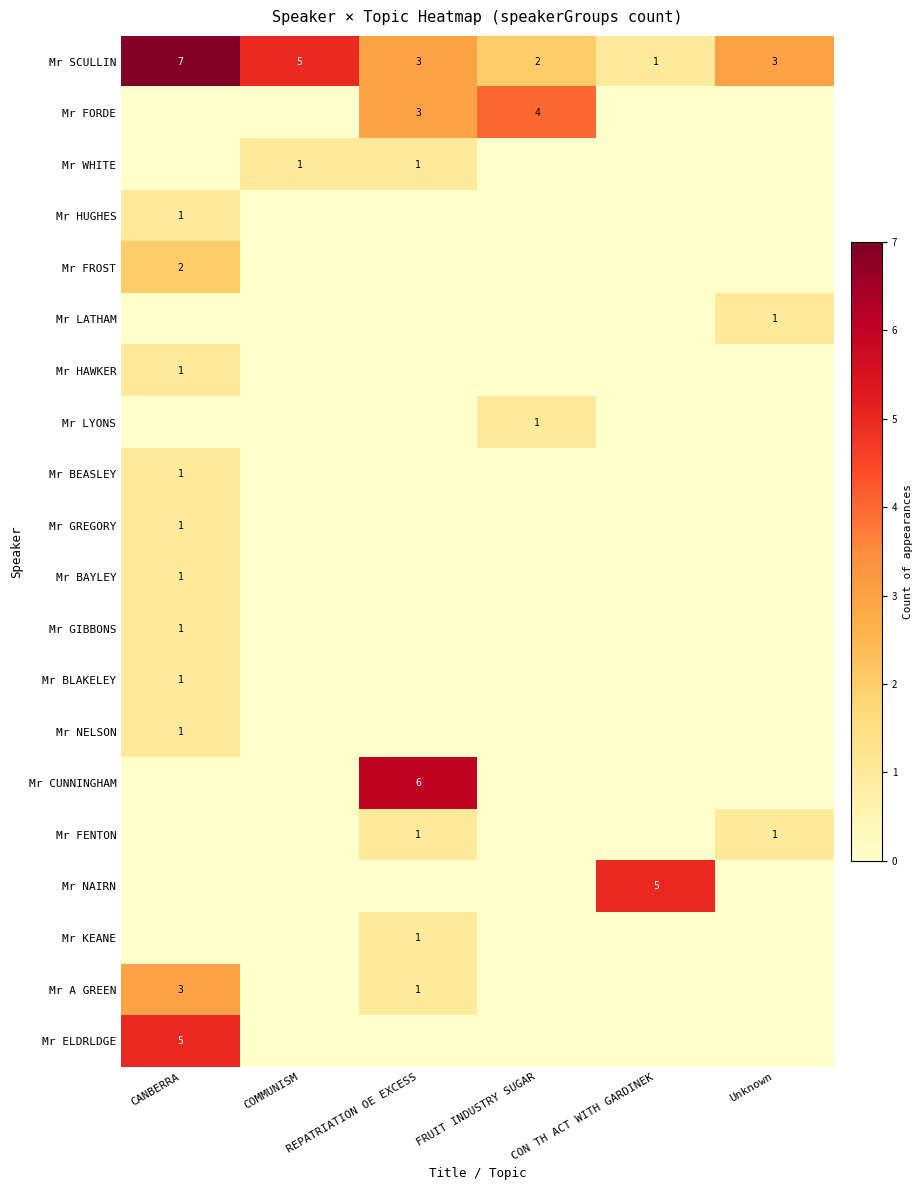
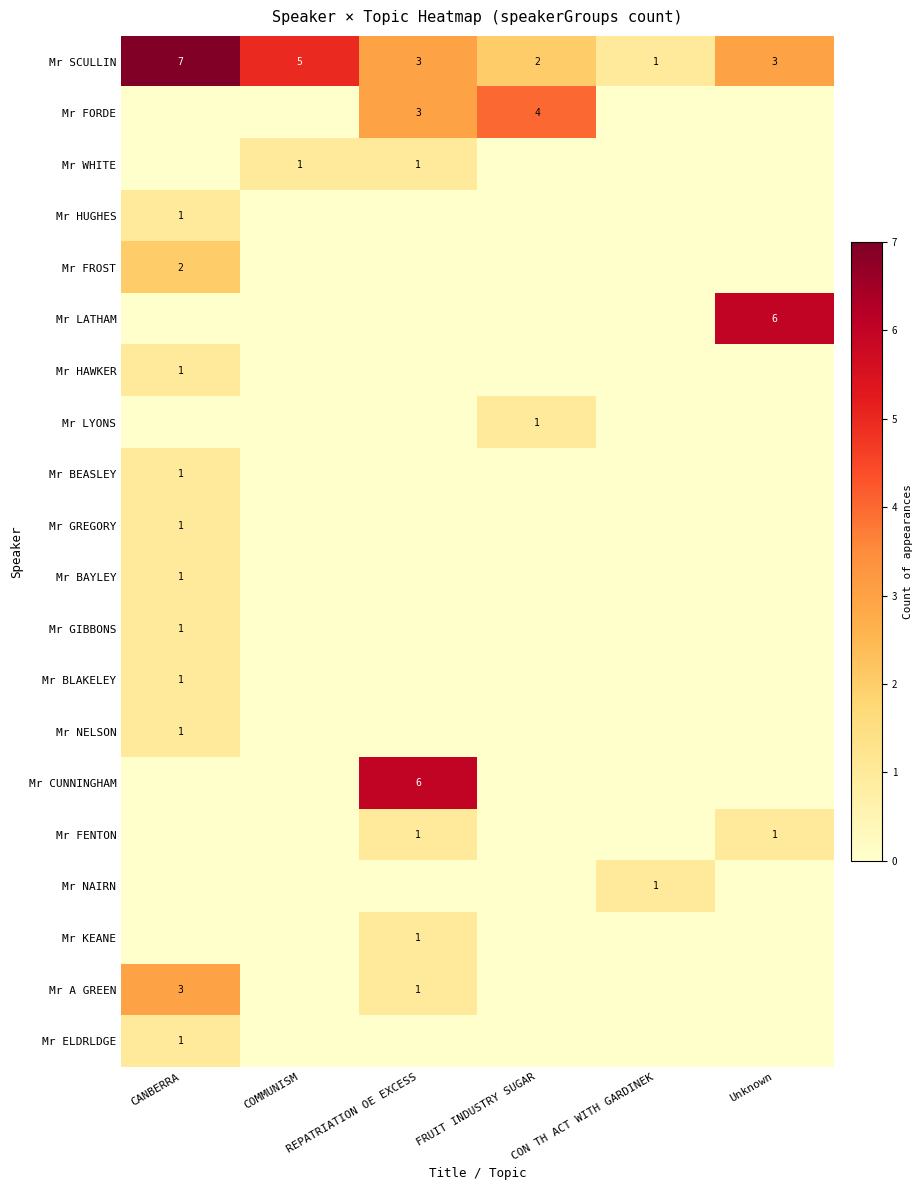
  {
    "Mr SCULLIN": {
      "CANBERRA": 7,
      "COMMUNISM": 5,
      "REPATRIATION OE EXCESS": 3,
      "FRUIT INDUSTRY SUGAR": 2,
      "CON TH ACT WITH GARDINEK": 1,
      "Unknown": 3
    },
    "Mr FORDE": {
      "REPATRIATION OE EXCESS": 3,
      "FRUIT INDUSTRY SUGAR": 4
    },
    "Mr WHITE": {
      "COMMUNISM": 1,
      "REPATRIATION OE EXCESS": 1
    },
    "Mr HUGHES": {
      "CANBERRA": 1
    },
    "Mr FROST": {
      "CANBERRA": 2
    },
    "Mr LATHAM": {
-     "Unknown": 1
+     "Unknown": 6
    },
    "Mr HAWKER": {
      "CANBERRA": 1
    },
    "Mr LYONS": {
      "FRUIT INDUSTRY SUGAR": 1
    },
    "Mr BEASLEY": {
      "CANBERRA": 1
    },
    "Mr GREGORY": {
      "CANBERRA": 1
    },
    "Mr BAYLEY": {
      "CANBERRA": 1
    },
    "Mr GIBBONS": {
      "CANBERRA": 1
    },
    "Mr BLAKELEY": {
      "CANBERRA": 1
    },
    "Mr NELSON": {
      "CANBERRA": 1
    },
    "Mr CUNNINGHAM": {
      "REPATRIATION OE EXCESS": 6
    },
    "Mr FENTON": {
      "REPATRIATION OE EXCESS": 1,
      "Unknown": 1
    },
    "Mr NAIRN": {
-     "CON TH ACT WITH GARDINEK": 5
+     "CON TH ACT WITH GARDINEK": 1
    },
    "Mr KEANE": {
      "REPATRIATION OE EXCESS": 1
    },
    "Mr A GREEN": {
      "CANBERRA": 3,
      "REPATRIATION OE EXCESS": 1
    },
    "Mr ELDRLDGE": {
-     "CANBERRA": 5
+     "CANBERRA": 1
    }
  }
